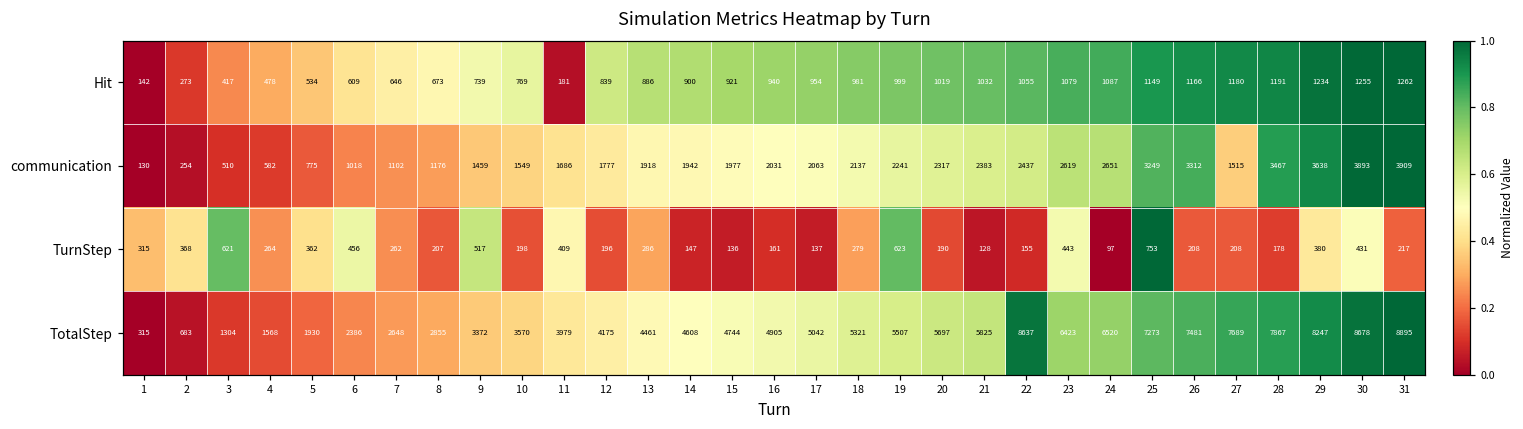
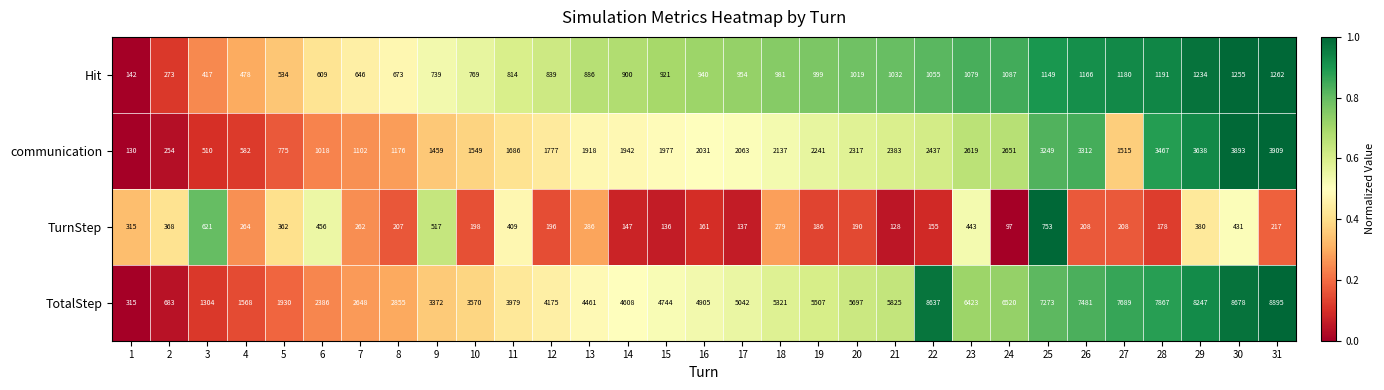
  {
    "Hit": {
      "1": 142,
      "2": 273,
      "3": 417,
      "4": 478,
      "5": 534,
      "6": 609,
      "7": 646,
      "8": 673,
      "9": 739,
      "10": 769,
-     "11": 181,
+     "11": 814,
      "12": 839,
      "13": 886,
      "14": 900,
      "15": 921,
      "16": 940,
      "17": 954,
      "18": 981,
      "19": 999,
      "20": 1019,
      "21": 1032,
      "22": 1055,
      "23": 1079,
      "24": 1087,
      "25": 1149,
      "26": 1166,
      "27": 1180,
      "28": 1191,
      "29": 1234,
      "30": 1255,
      "31": 1262
    },
    "communication": {
      "1": 130,
      "2": 254,
      "3": 510,
      "4": 582,
      "5": 775,
      "6": 1018,
      "7": 1102,
      "8": 1176,
      "9": 1459,
      "10": 1549,
      "11": 1686,
      "12": 1777,
      "13": 1918,
      "14": 1942,
      "15": 1977,
      "16": 2031,
      "17": 2063,
      "18": 2137,
      "19": 2241,
      "20": 2317,
      "21": 2383,
      "22": 2437,
      "23": 2619,
      "24": 2651,
      "25": 3249,
      "26": 3312,
      "27": 1515,
      "28": 3467,
      "29": 3638,
      "30": 3893,
      "31": 3909
    },
    "TurnStep": {
      "1": 315,
      "2": 368,
      "3": 621,
      "4": 264,
      "5": 362,
      "6": 456,
      "7": 262,
      "8": 207,
      "9": 517,
      "10": 198,
      "11": 409,
      "12": 196,
      "13": 286,
      "14": 147,
      "15": 136,
      "16": 161,
      "17": 137,
      "18": 279,
-     "19": 623,
+     "19": 186,
      "20": 190,
      "21": 128,
      "22": 155,
      "23": 443,
      "24": 97,
      "25": 753,
      "26": 208,
      "27": 208,
      "28": 178,
      "29": 380,
      "30": 431,
      "31": 217
    },
    "TotalStep": {
      "1": 315,
      "2": 683,
      "3": 1304,
      "4": 1568,
      "5": 1930,
      "6": 2386,
      "7": 2648,
      "8": 2855,
      "9": 3372,
      "10": 3570,
      "11": 3979,
      "12": 4175,
      "13": 4461,
      "14": 4608,
      "15": 4744,
      "16": 4905,
      "17": 5042,
      "18": 5321,
      "19": 5507,
      "20": 5697,
      "21": 5825,
      "22": 8637,
      "23": 6423,
      "24": 6520,
      "25": 7273,
      "26": 7481,
      "27": 7689,
      "28": 7867,
      "29": 8247,
      "30": 8678,
      "31": 8895
    }
  }
